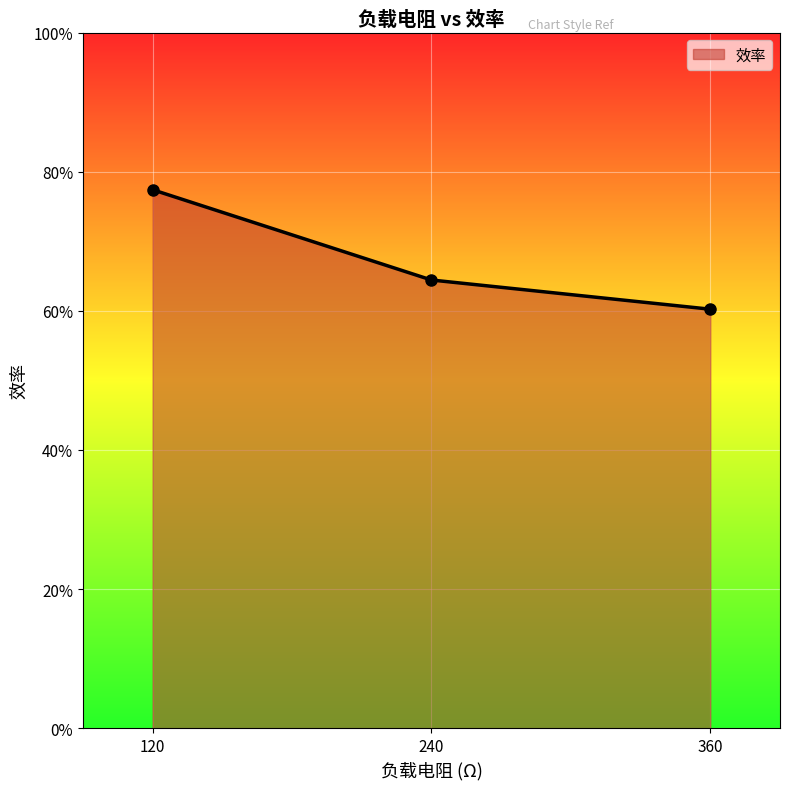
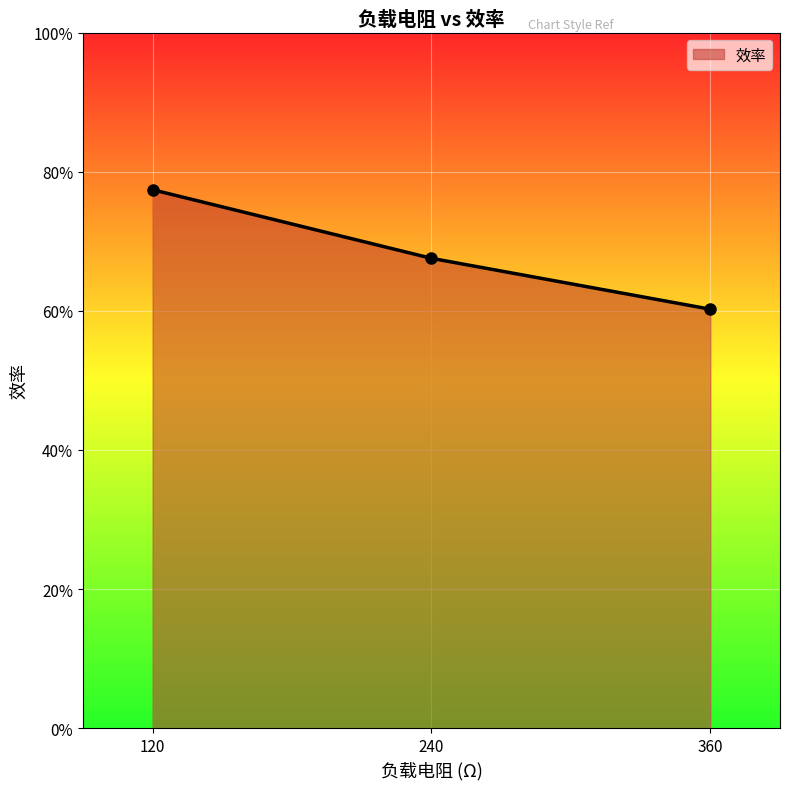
  {
    "120": "77%",
-   "240": "64%",
+   "240": "68%",
    "360": "60%"
  }
